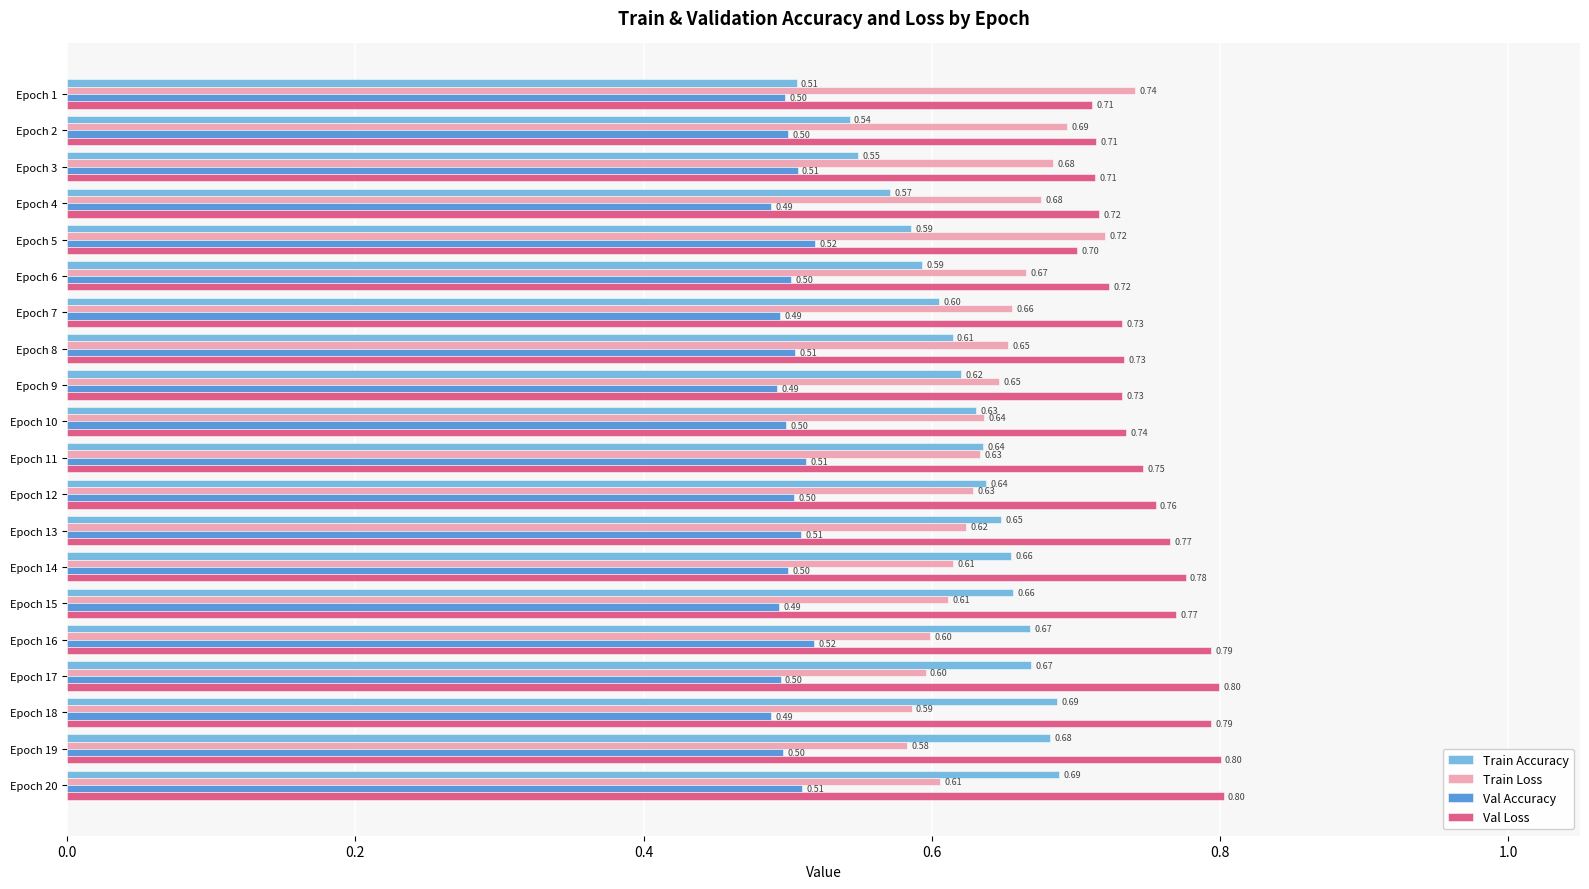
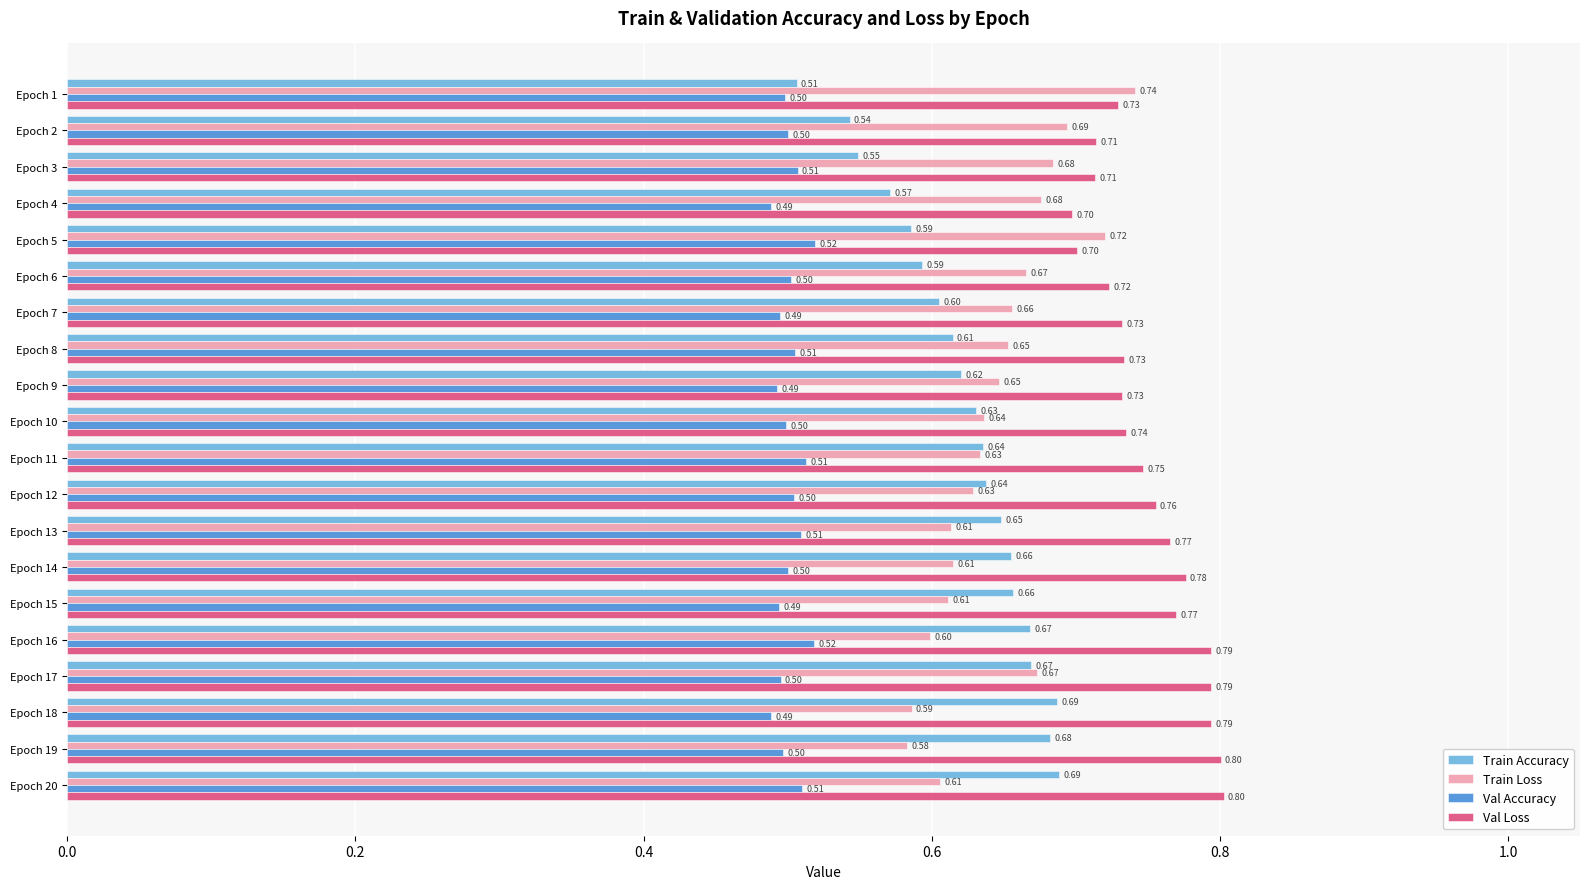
  {
    "Train Loss": {
      "Epoch 1": 0.74,
      "Epoch 2": 0.69,
      "Epoch 3": 0.68,
      "Epoch 4": 0.68,
      "Epoch 5": 0.72,
      "Epoch 6": 0.67,
      "Epoch 7": 0.66,
      "Epoch 8": 0.65,
      "Epoch 9": 0.65,
      "Epoch 10": 0.64,
      "Epoch 12": 0.63,
-     "Epoch 13": 0.62,
+     "Epoch 13": 0.61,
      "Epoch 14": 0.61,
      "Epoch 15": 0.61,
      "Epoch 16": 0.60,
-     "Epoch 17": 0.60,
+     "Epoch 17": 0.67,
      "Epoch 18": 0.59,
      "Epoch 19": 0.58,
      "Epoch 20": 0.61
    },
    "Val Loss": {
-     "Epoch 1": 0.71,
+     "Epoch 1": 0.73,
      "Epoch 2": 0.71,
      "Epoch 3": 0.71,
-     "Epoch 4": 0.72,
+     "Epoch 4": 0.70,
      "Epoch 5": 0.70,
      "Epoch 6": 0.72,
      "Epoch 7": 0.73,
      "Epoch 8": 0.73,
      "Epoch 9": 0.73,
      "Epoch 10": 0.74,
      "Epoch 11": 0.75,
      "Epoch 12": 0.76,
      "Epoch 13": 0.77,
      "Epoch 14": 0.78,
      "Epoch 15": 0.77,
      "Epoch 16": 0.79,
-     "Epoch 17": 0.80,
+     "Epoch 17": 0.79,
      "Epoch 18": 0.79,
      "Epoch 19": 0.80,
      "Epoch 20": 0.80
    }
  }
